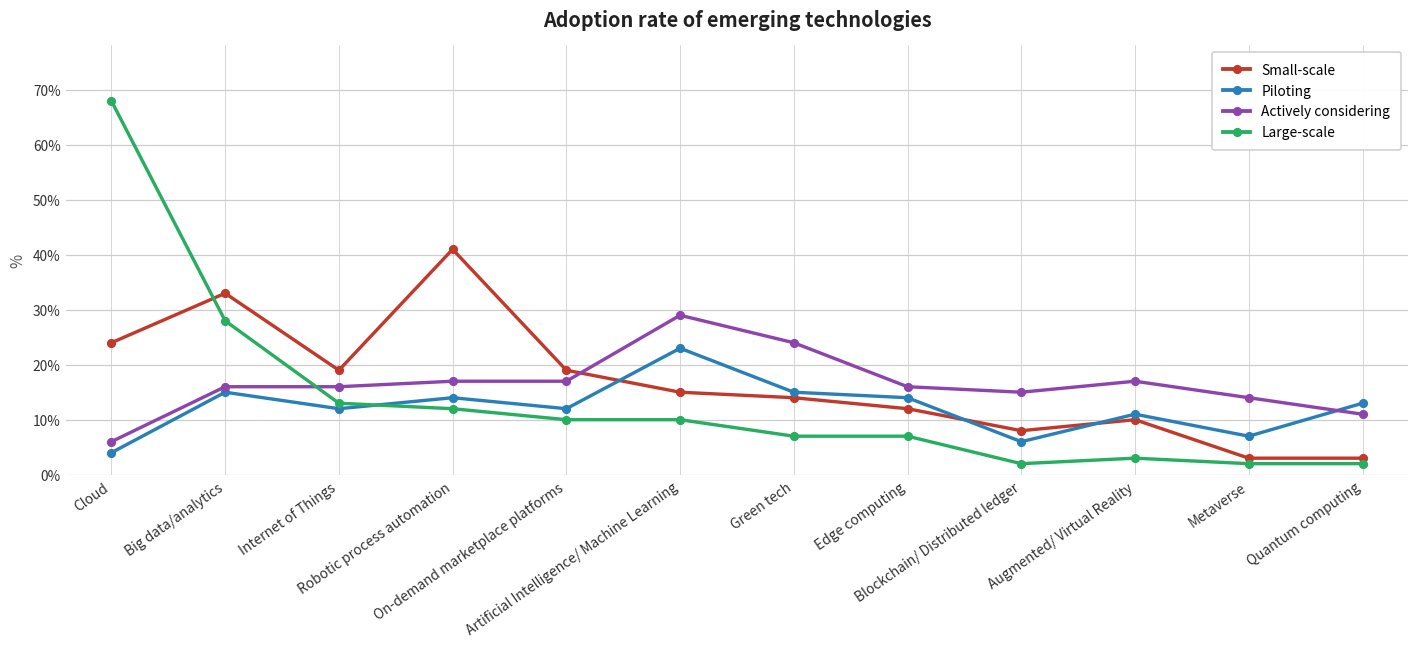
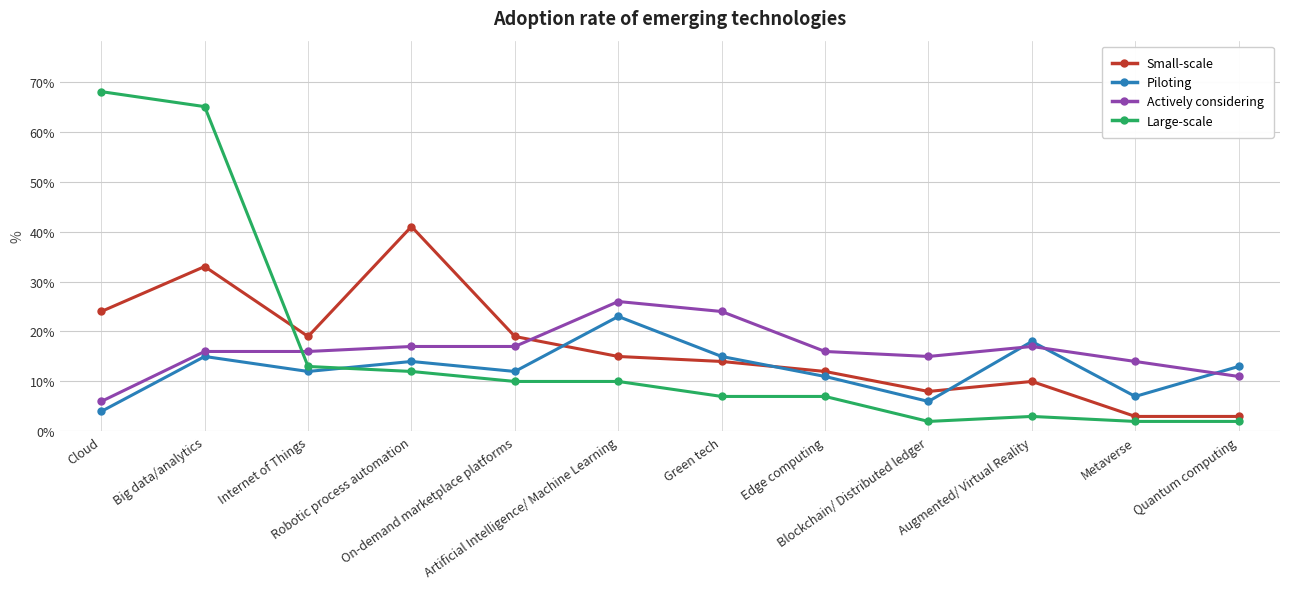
  {
    "Small-scale": {
      "Cloud": "24%",
      "Big data/analytics": "33%",
      "Internet of Things": "19%",
      "Robotic process automation": "41%",
      "On-demand marketplace platforms": "19%",
      "Artificial Intelligence/ Machine Learning": "15%",
      "Green tech": "14%",
      "Edge computing": "12%",
      "Blockchain/ Distributed ledger": "8%",
      "Augmented/ Virtual Reality": "10%",
      "Metaverse": "3%",
      "Quantum computing": "3%"
    },
    "Piloting": {
      "Cloud": "4%",
      "Big data/analytics": "15%",
      "Internet of Things": "12%",
      "Robotic process automation": "14%",
      "On-demand marketplace platforms": "12%",
      "Artificial Intelligence/ Machine Learning": "23%",
      "Green tech": "15%",
-     "Edge computing": "14%",
+     "Edge computing": "11%",
      "Blockchain/ Distributed ledger": "6%",
-     "Augmented/ Virtual Reality": "11%",
+     "Augmented/ Virtual Reality": "18%",
      "Metaverse": "7%",
      "Quantum computing": "13%"
    },
    "Actively considering": {
      "Cloud": "6%",
      "Big data/analytics": "16%",
      "Internet of Things": "16%",
      "Robotic process automation": "17%",
      "On-demand marketplace platforms": "17%",
-     "Artificial Intelligence/ Machine Learning": "29%",
+     "Artificial Intelligence/ Machine Learning": "26%",
      "Green tech": "24%",
      "Edge computing": "16%",
      "Blockchain/ Distributed ledger": "15%",
      "Augmented/ Virtual Reality": "17%",
      "Metaverse": "14%",
      "Quantum computing": "11%"
    },
    "Large-scale": {
      "Cloud": "68%",
-     "Big data/analytics": "28%",
+     "Big data/analytics": "65%",
      "Internet of Things": "13%",
      "Robotic process automation": "12%",
      "On-demand marketplace platforms": "10%",
      "Artificial Intelligence/ Machine Learning": "10%",
      "Green tech": "7%",
      "Edge computing": "7%",
      "Blockchain/ Distributed ledger": "2%",
      "Augmented/ Virtual Reality": "3%",
      "Metaverse": "2%",
      "Quantum computing": "2%"
    }
  }
